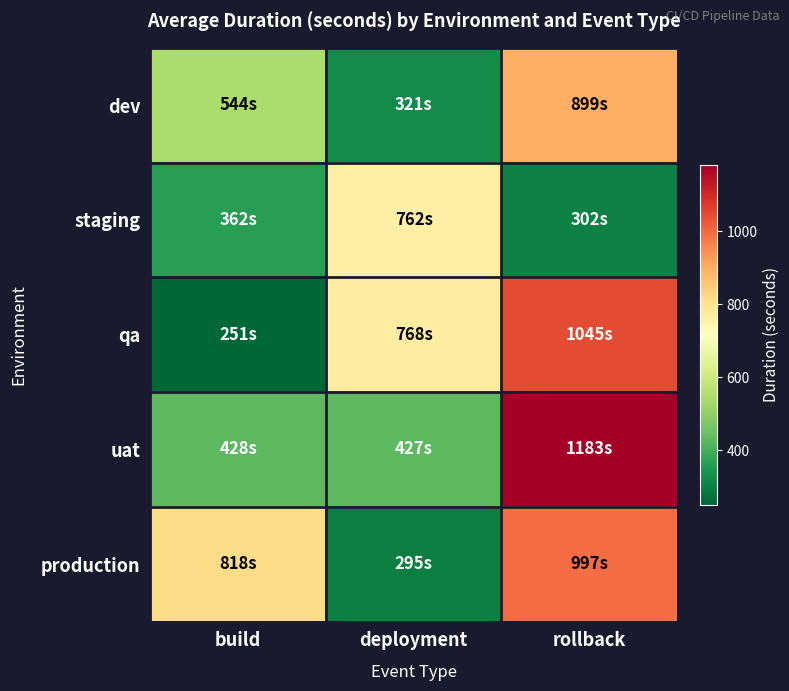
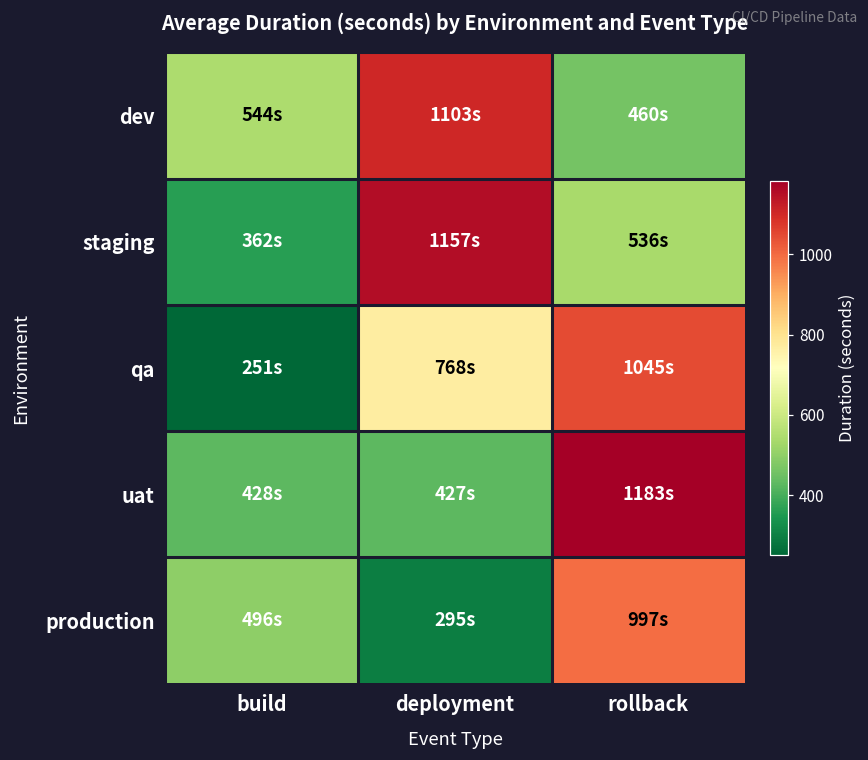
  {
    "dev": {
      "build": "544s",
-     "deployment": "321s",
-     "rollback": "899s"
+     "deployment": "1103s",
+     "rollback": "460s"
    },
    "staging": {
      "build": "362s",
-     "deployment": "762s",
-     "rollback": "302s"
+     "deployment": "1157s",
+     "rollback": "536s"
    },
    "qa": {
      "build": "251s",
      "deployment": "768s",
      "rollback": "1045s"
    },
    "uat": {
      "build": "428s",
      "deployment": "427s",
      "rollback": "1183s"
    },
    "production": {
-     "build": "818s",
+     "build": "496s",
      "deployment": "295s",
      "rollback": "997s"
    }
  }
